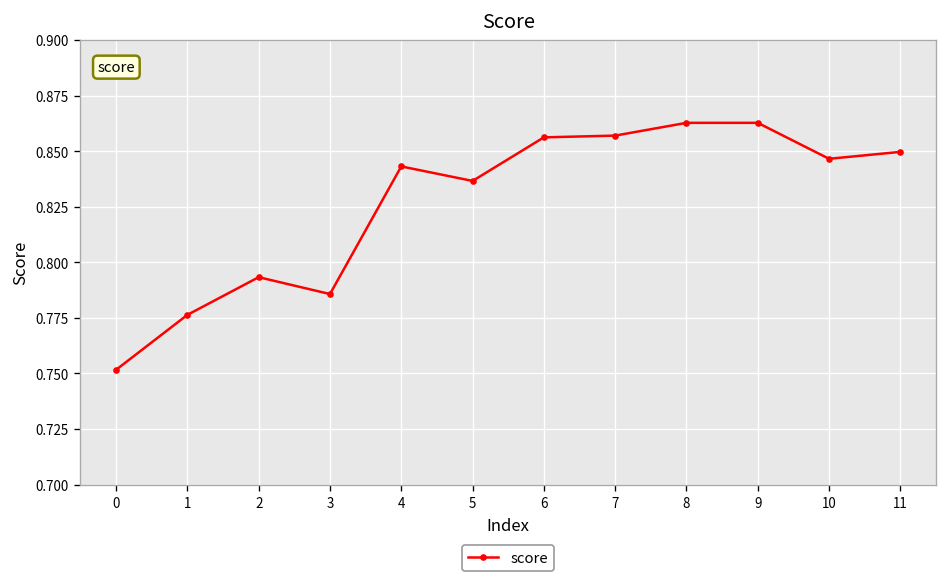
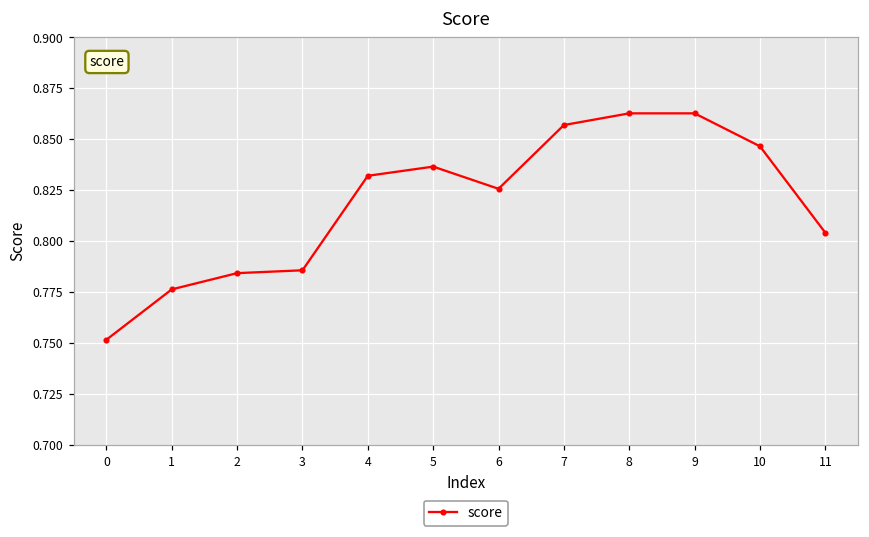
  {
    "0": 0.752,
    "1": 0.776,
-   "2": 0.793,
+   "2": 0.784,
    "3": 0.786,
-   "4": 0.843,
+   "4": 0.832,
    "5": 0.837,
-   "6": 0.856,
+   "6": 0.826,
    "7": 0.857,
    "8": 0.863,
    "9": 0.863,
    "10": 0.847,
-   "11": 0.850
+   "11": 0.804
  }
